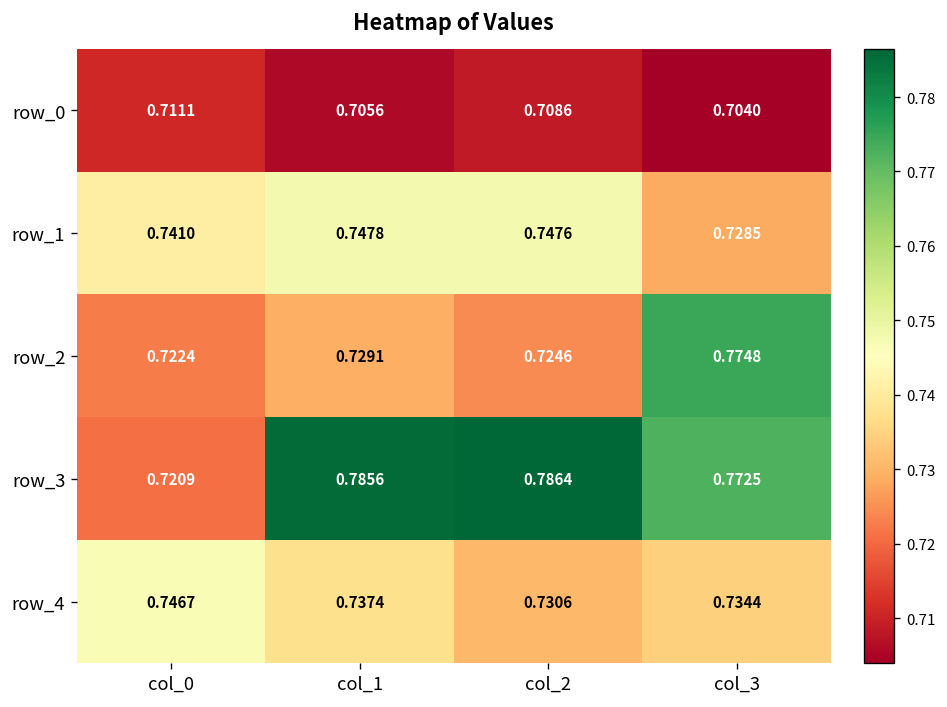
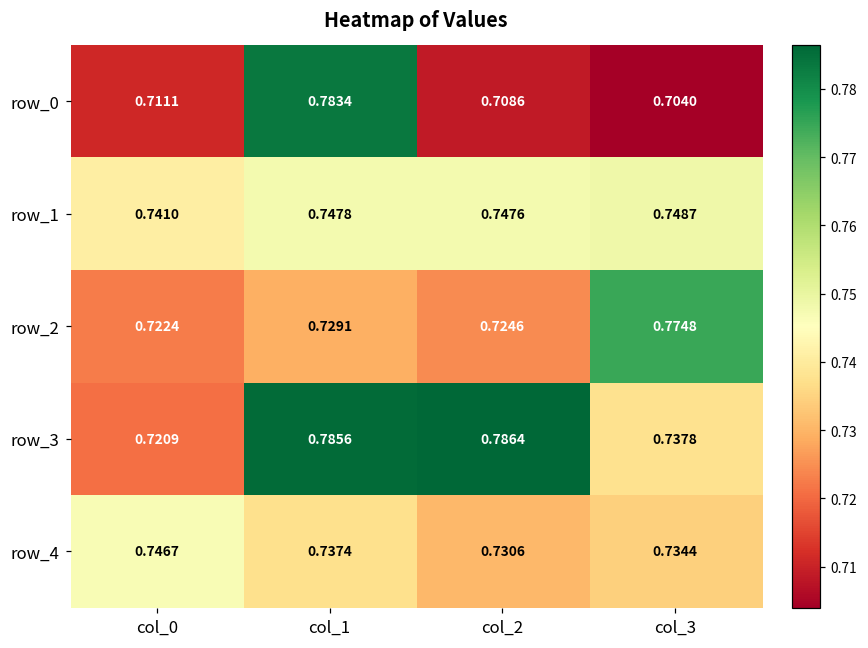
  {
    "row_0": {
      "col_0": 0.7111,
-     "col_1": 0.7056,
+     "col_1": 0.7834,
      "col_2": 0.7086,
      "col_3": 0.7040
    },
    "row_1": {
      "col_0": 0.7410,
      "col_1": 0.7478,
      "col_2": 0.7476,
-     "col_3": 0.7285
+     "col_3": 0.7487
    },
    "row_2": {
      "col_0": 0.7224,
      "col_1": 0.7291,
      "col_2": 0.7246,
      "col_3": 0.7748
    },
    "row_3": {
      "col_0": 0.7209,
      "col_1": 0.7856,
      "col_2": 0.7864,
-     "col_3": 0.7725
+     "col_3": 0.7378
    },
    "row_4": {
      "col_0": 0.7467,
      "col_1": 0.7374,
      "col_2": 0.7306,
      "col_3": 0.7344
    }
  }
